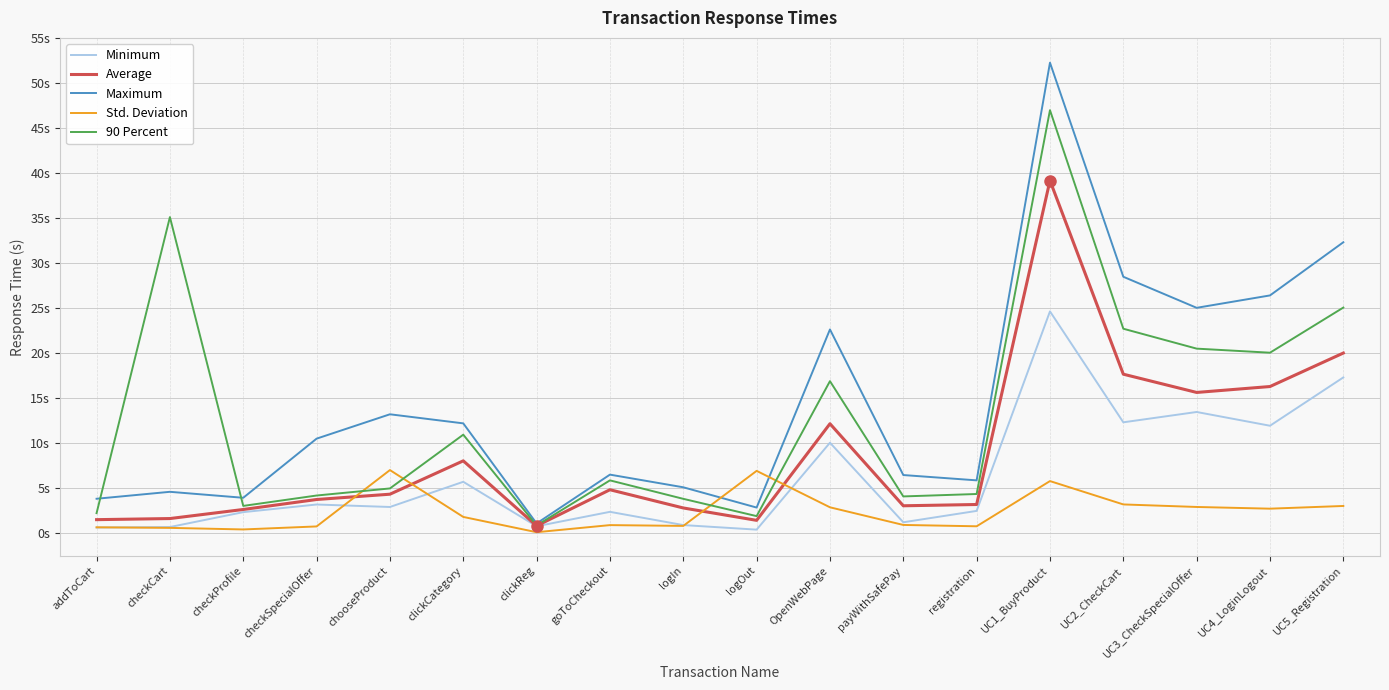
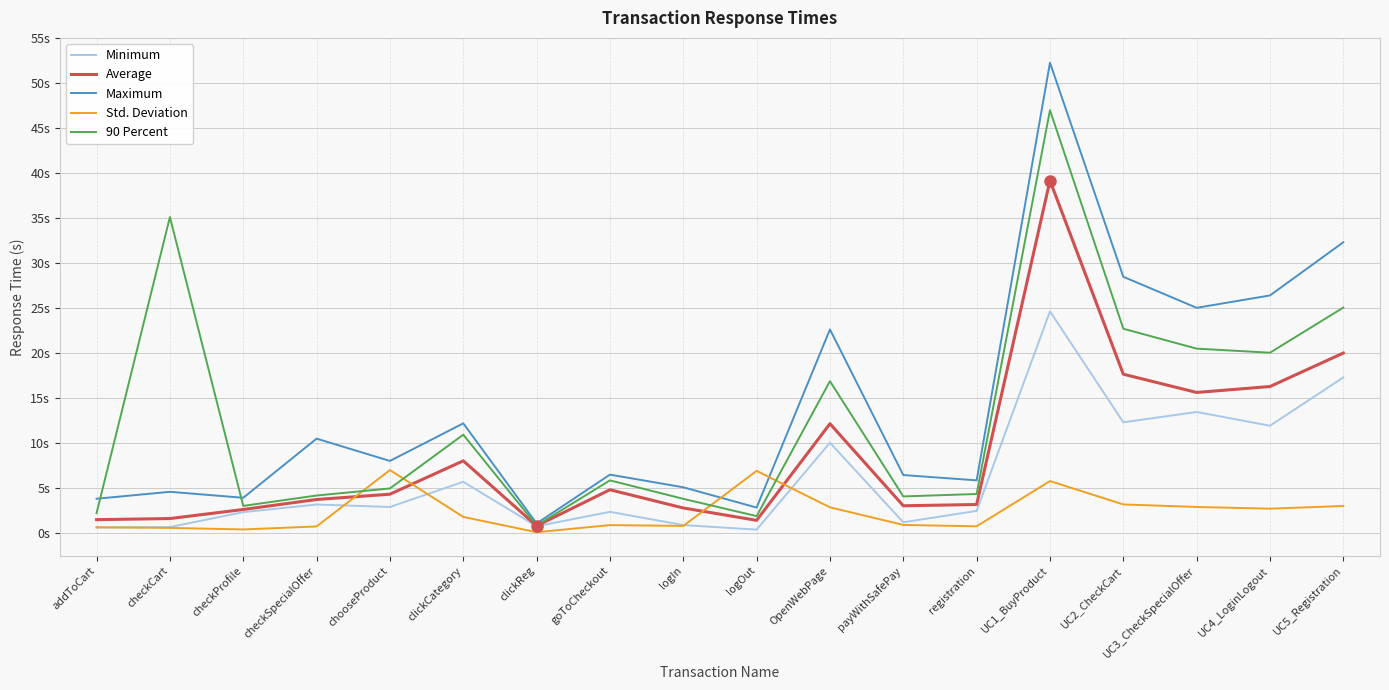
  {
    "Minimum": {
      "checkProfile": "2s",
      "checkSpecialOffer": "3s",
      "chooseProduct": "3s",
      "clickCategory": "6s",
      "goToCheckout": "2s",
      "logOut": "0s",
      "OpenWebPage": "10s",
      "payWithSafePay": "1s",
      "registration": "2s",
      "UC1_BuyProduct": "25s",
      "UC2_CheckCart": "12s",
      "UC3_CheckSpecialOffer": "13s",
      "UC4_LoginLogout": "12s",
      "UC5_Registration": "17s"
    },
    "Maximum": {
      "addToCart": "4s",
      "checkCart": "5s",
      "checkProfile": "4s",
      "checkSpecialOffer": "10s",
-     "chooseProduct": "13s",
+     "chooseProduct": "8s",
      "clickCategory": "12s",
      "goToCheckout": "6s",
      "logIn": "5s",
      "logOut": "3s",
      "OpenWebPage": "23s",
      "payWithSafePay": "6s",
      "registration": "6s",
      "UC1_BuyProduct": "52s",
      "UC2_CheckCart": "28s",
      "UC3_CheckSpecialOffer": "25s",
      "UC4_LoginLogout": "26s",
      "UC5_Registration": "32s"
    },
    "Std. Deviation": {
      "checkProfile": "0s",
      "checkSpecialOffer": "1s",
      "chooseProduct": "7s",
      "clickCategory": "2s",
      "clickReg": "0s",
      "goToCheckout": "1s",
      "logOut": "7s",
      "OpenWebPage": "3s",
      "payWithSafePay": "1s",
      "registration": "1s",
      "UC1_BuyProduct": "6s",
      "UC2_CheckCart": "3s",
      "UC3_CheckSpecialOffer": "3s",
      "UC4_LoginLogout": "3s",
      "UC5_Registration": "3s"
    },
    "90 Percent": {
      "addToCart": "2s",
      "checkCart": "35s",
      "checkProfile": "3s",
      "checkSpecialOffer": "4s",
      "chooseProduct": "5s",
      "clickCategory": "11s",
      "goToCheckout": "6s",
      "logIn": "4s",
      "logOut": "2s",
      "OpenWebPage": "17s",
      "payWithSafePay": "4s",
      "registration": "4s",
      "UC1_BuyProduct": "47s",
      "UC2_CheckCart": "23s",
      "UC3_CheckSpecialOffer": "20s",
      "UC4_LoginLogout": "20s",
      "UC5_Registration": "25s"
    }
  }
